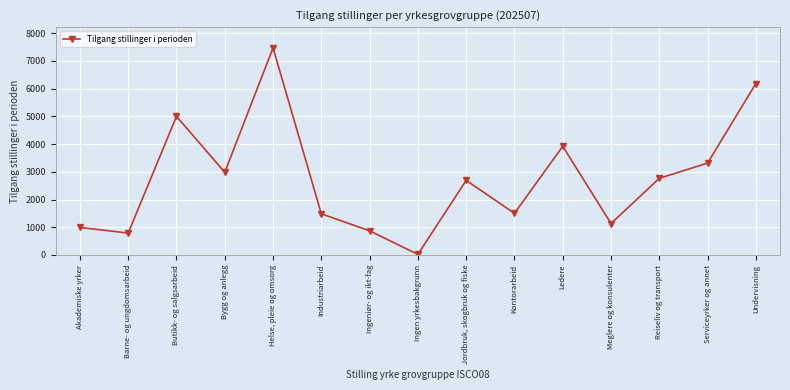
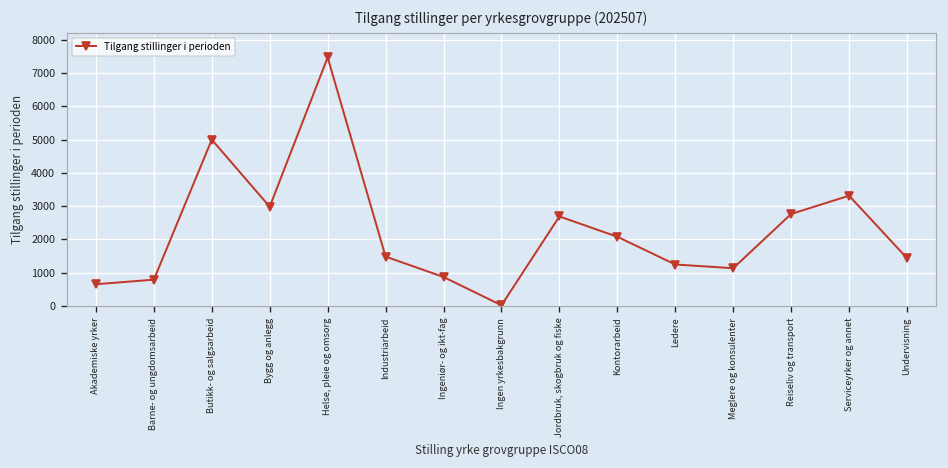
  {
-   "Akademiske yrker": 1000,
+   "Akademiske yrker": 700,
    "Barne- og ungdomsarbeid": 800,
    "Butikk- og salgsarbeid": 5000,
    "Bygg og anlegg": 3000,
    "Helse, pleie og omsorg": 7500,
    "Industriarbeid": 1500,
    "Ingeniør- og ikt-fag": 900,
    "Ingen yrkesbakgrunn": 0,
    "Jordbruk, skogbruk og fiske": 2700,
-   "Kontorarbeid": 1500,
-   "Ledere": 3900,
+   "Kontorarbeid": 2100,
+   "Ledere": 1200,
    "Meglere og konsulenter": 1100,
    "Reiseliv og transport": 2800,
    "Serviceyrker og annet": 3300,
-   "Undervisning": 6200
+   "Undervisning": 1400
  }
